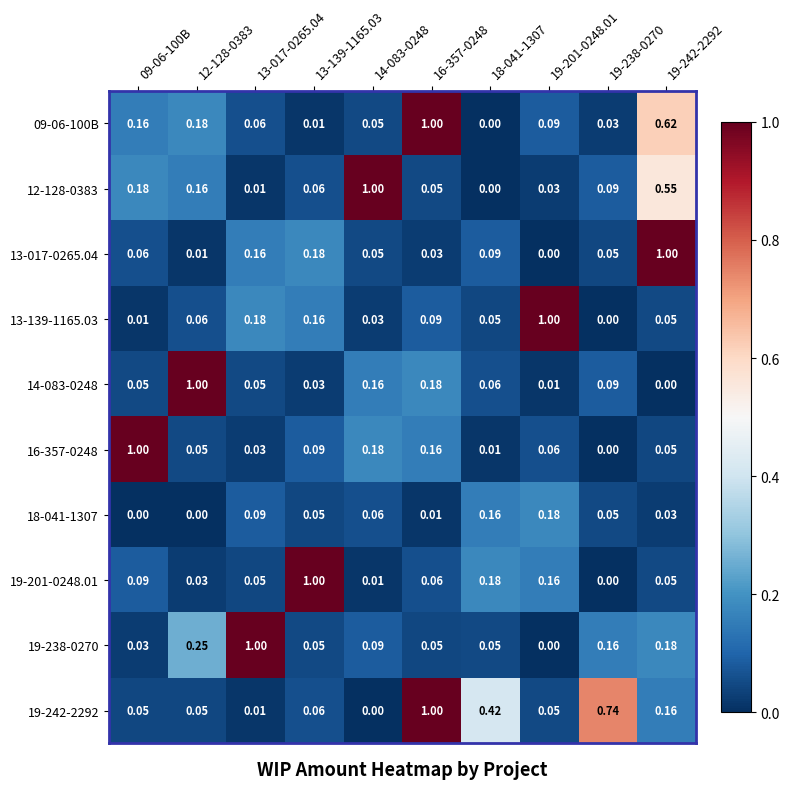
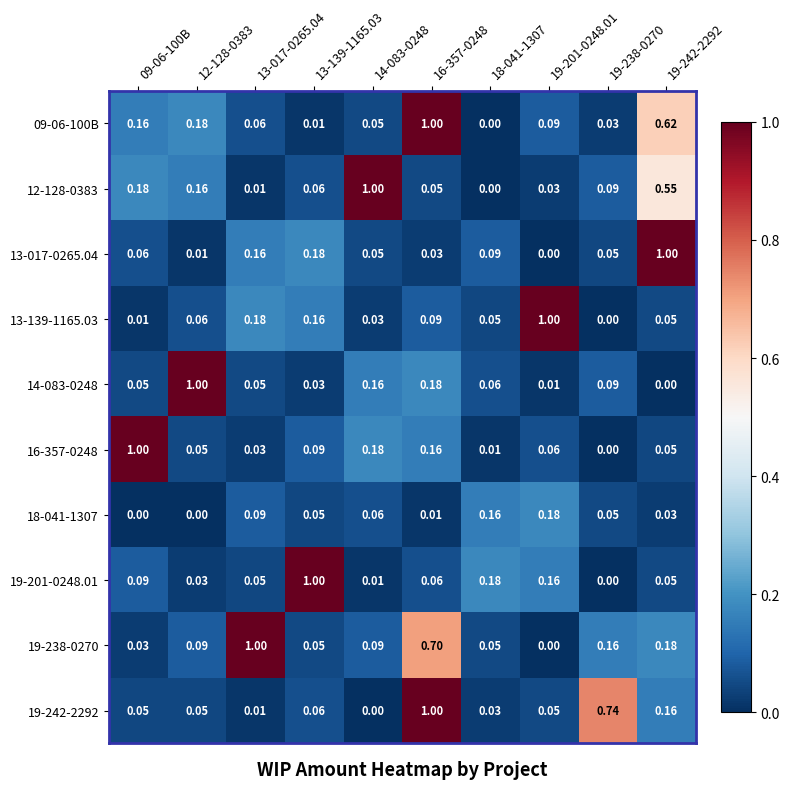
  {
    "09-06-100B": {
      "09-06-100B": 0.16,
      "12-128-0383": 0.18,
      "13-017-0265.04": 0.06,
      "13-139-1165.03": 0.01,
      "14-083-0248": 0.05,
      "16-357-0248": 1.00,
      "18-041-1307": 0.00,
      "19-201-0248.01": 0.09,
      "19-238-0270": 0.03,
      "19-242-2292": 0.62
    },
    "12-128-0383": {
      "09-06-100B": 0.18,
      "12-128-0383": 0.16,
      "13-017-0265.04": 0.01,
      "13-139-1165.03": 0.06,
      "14-083-0248": 1.00,
      "16-357-0248": 0.05,
      "18-041-1307": 0.00,
      "19-201-0248.01": 0.03,
      "19-238-0270": 0.09,
      "19-242-2292": 0.55
    },
    "13-017-0265.04": {
      "09-06-100B": 0.06,
      "12-128-0383": 0.01,
      "13-017-0265.04": 0.16,
      "13-139-1165.03": 0.18,
      "14-083-0248": 0.05,
      "16-357-0248": 0.03,
      "18-041-1307": 0.09,
      "19-201-0248.01": 0.00,
      "19-238-0270": 0.05,
      "19-242-2292": 1.00
    },
    "13-139-1165.03": {
      "09-06-100B": 0.01,
      "12-128-0383": 0.06,
      "13-017-0265.04": 0.18,
      "13-139-1165.03": 0.16,
      "14-083-0248": 0.03,
      "16-357-0248": 0.09,
      "18-041-1307": 0.05,
      "19-201-0248.01": 1.00,
      "19-238-0270": 0.00,
      "19-242-2292": 0.05
    },
    "14-083-0248": {
      "09-06-100B": 0.05,
      "12-128-0383": 1.00,
      "13-017-0265.04": 0.05,
      "13-139-1165.03": 0.03,
      "14-083-0248": 0.16,
      "16-357-0248": 0.18,
      "18-041-1307": 0.06,
      "19-201-0248.01": 0.01,
      "19-238-0270": 0.09,
      "19-242-2292": 0.00
    },
    "16-357-0248": {
      "09-06-100B": 1.00,
      "12-128-0383": 0.05,
      "13-017-0265.04": 0.03,
      "13-139-1165.03": 0.09,
      "14-083-0248": 0.18,
      "16-357-0248": 0.16,
      "18-041-1307": 0.01,
      "19-201-0248.01": 0.06,
      "19-238-0270": 0.00,
      "19-242-2292": 0.05
    },
    "18-041-1307": {
      "09-06-100B": 0.00,
      "12-128-0383": 0.00,
      "13-017-0265.04": 0.09,
      "13-139-1165.03": 0.05,
      "14-083-0248": 0.06,
      "16-357-0248": 0.01,
      "18-041-1307": 0.16,
      "19-201-0248.01": 0.18,
      "19-238-0270": 0.05,
      "19-242-2292": 0.03
    },
    "19-201-0248.01": {
      "09-06-100B": 0.09,
      "12-128-0383": 0.03,
      "13-017-0265.04": 0.05,
      "13-139-1165.03": 1.00,
      "14-083-0248": 0.01,
      "16-357-0248": 0.06,
      "18-041-1307": 0.18,
      "19-201-0248.01": 0.16,
      "19-238-0270": 0.00,
      "19-242-2292": 0.05
    },
    "19-238-0270": {
      "09-06-100B": 0.03,
-     "12-128-0383": 0.25,
+     "12-128-0383": 0.09,
      "13-017-0265.04": 1.00,
      "13-139-1165.03": 0.05,
      "14-083-0248": 0.09,
-     "16-357-0248": 0.05,
+     "16-357-0248": 0.70,
      "18-041-1307": 0.05,
      "19-201-0248.01": 0.00,
      "19-238-0270": 0.16,
      "19-242-2292": 0.18
    },
    "19-242-2292": {
      "09-06-100B": 0.05,
      "12-128-0383": 0.05,
      "13-017-0265.04": 0.01,
      "13-139-1165.03": 0.06,
      "14-083-0248": 0.00,
      "16-357-0248": 1.00,
-     "18-041-1307": 0.42,
+     "18-041-1307": 0.03,
      "19-201-0248.01": 0.05,
      "19-238-0270": 0.74,
      "19-242-2292": 0.16
    }
  }
